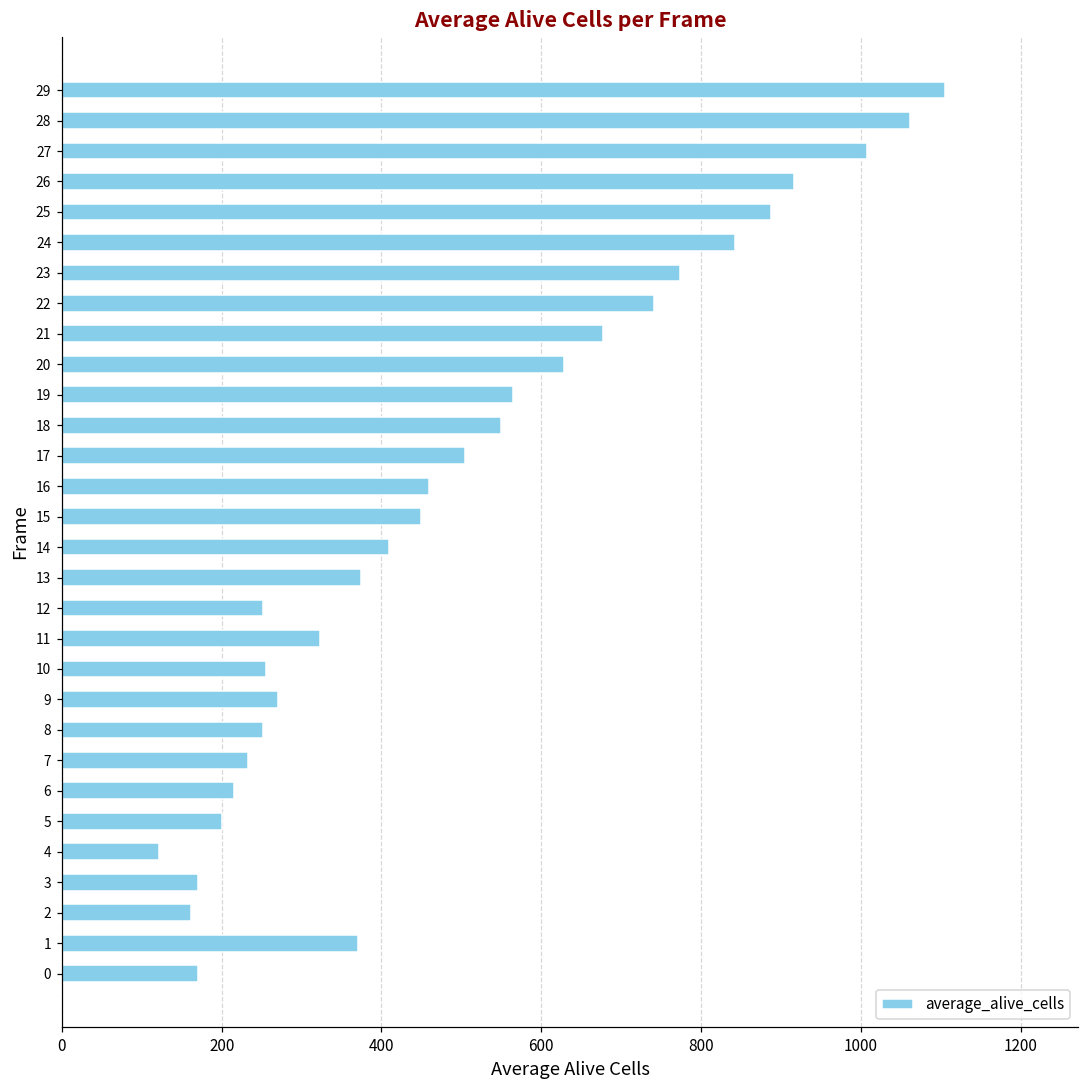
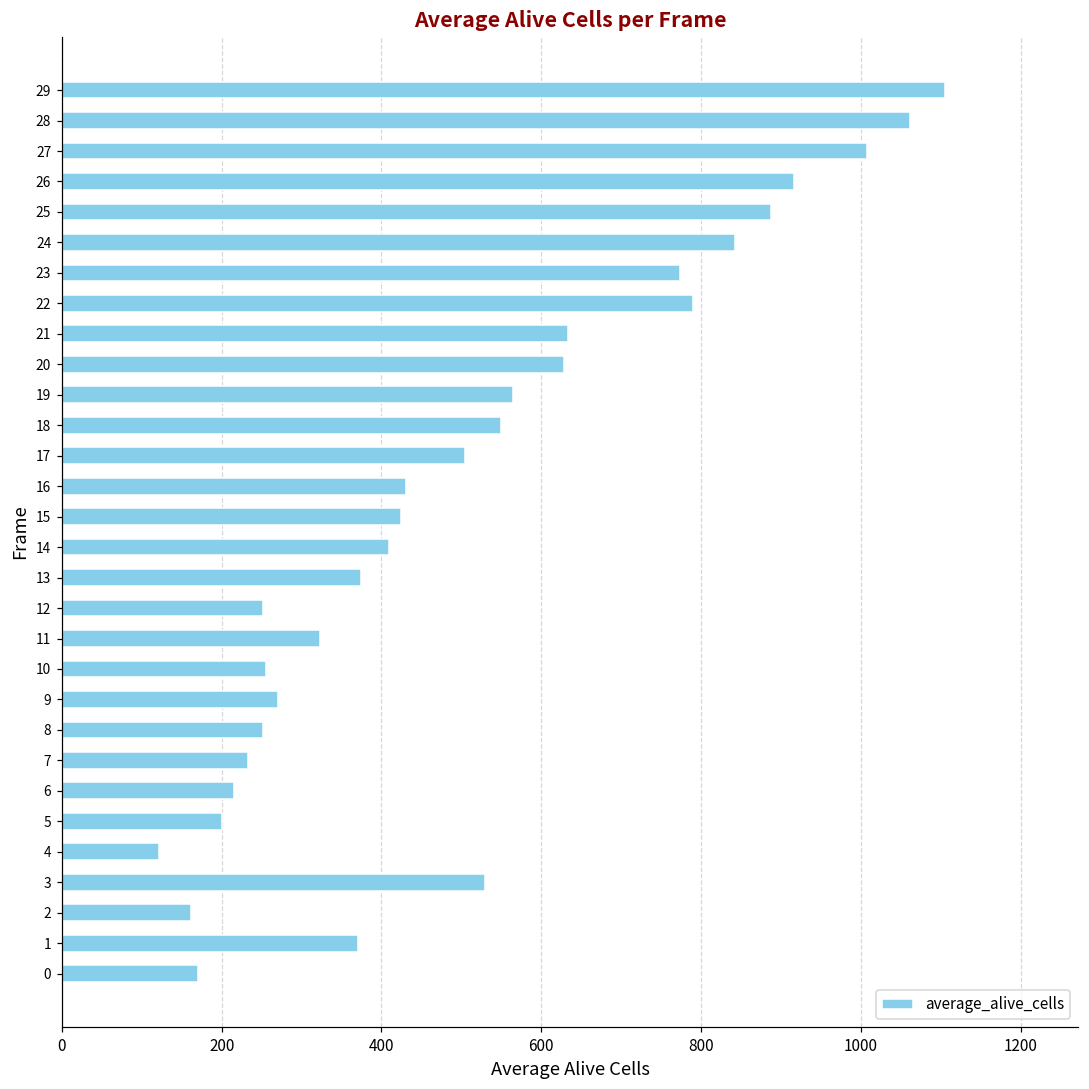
  {
    "29": 1110,
    "28": 1060,
    "27": 1010,
    "26": 920,
    "25": 890,
    "24": 840,
    "23": 770,
-   "22": 740,
-   "21": 680,
+   "22": 790,
+   "21": 630,
    "20": 630,
    "19": 570,
    "18": 550,
    "17": 510,
-   "16": 460,
-   "15": 450,
+   "16": 430,
+   "15": 430,
    "14": 410,
    "13": 370,
    "12": 250,
    "11": 320,
    "10": 260,
    "9": 270,
    "8": 250,
    "7": 230,
    "6": 220,
    "5": 200,
    "4": 120,
-   "3": 170,
+   "3": 530,
    "2": 160,
    "1": 370,
    "0": 170
  }
